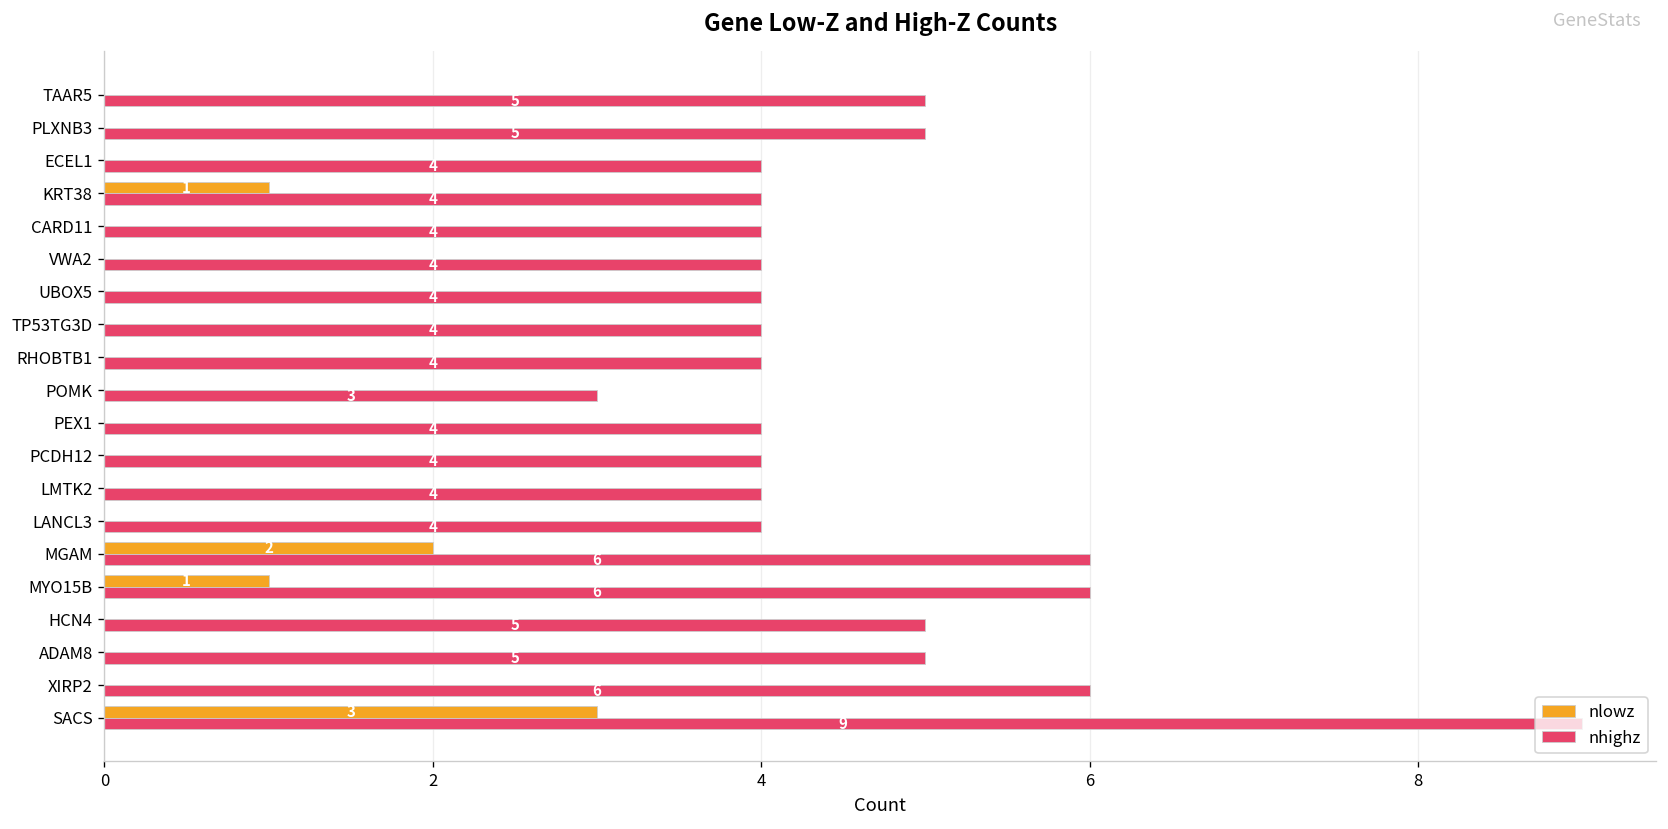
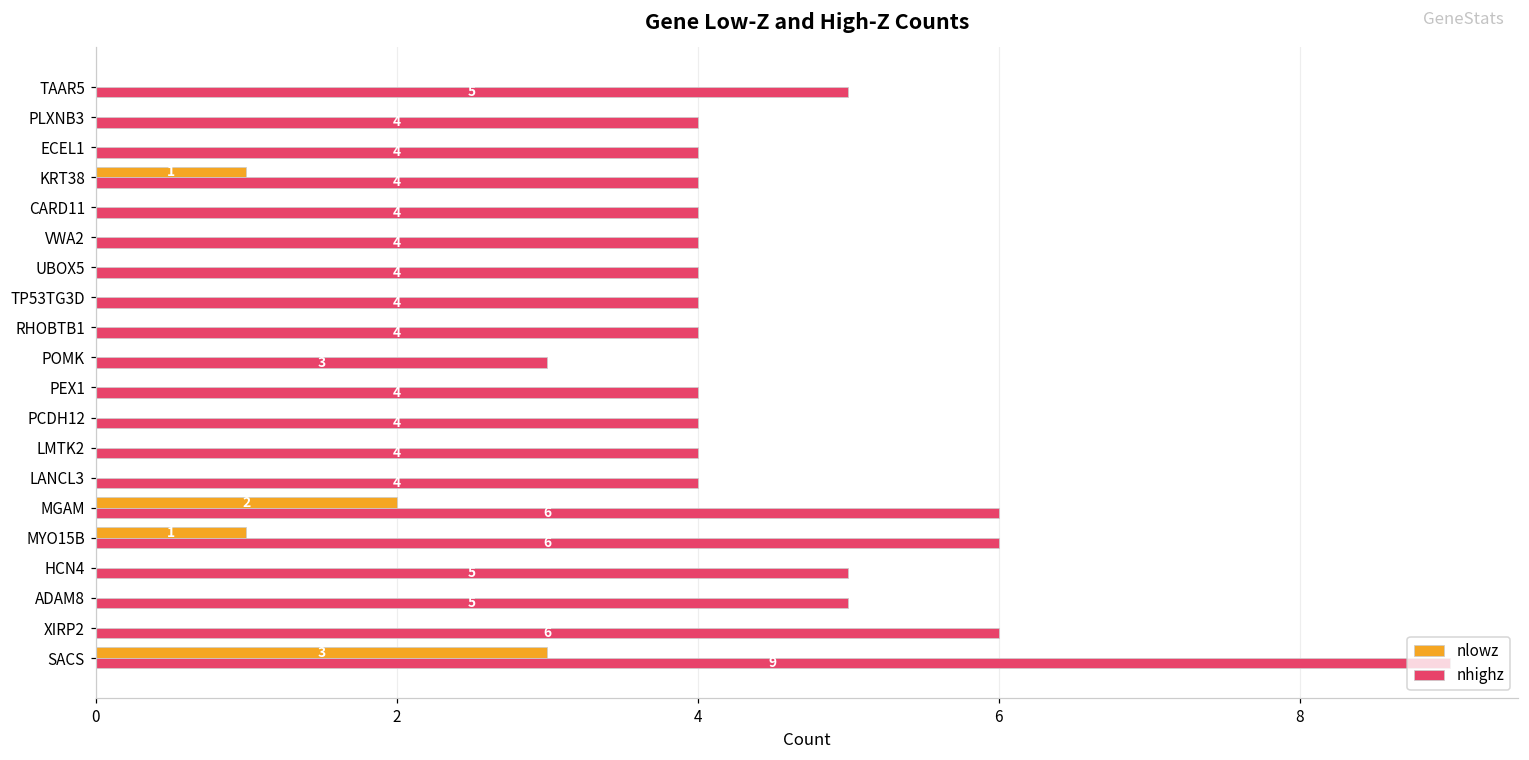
  {
    "nlowz": {
      "KRT38": 1,
      "MGAM": 2,
      "MYO15B": 1,
      "SACS": 3
    },
    "nhighz": {
      "TAAR5": 5,
-     "PLXNB3": 5,
+     "PLXNB3": 4,
      "ECEL1": 4,
      "KRT38": 4,
      "CARD11": 4,
      "VWA2": 4,
      "UBOX5": 4,
      "TP53TG3D": 4,
      "RHOBTB1": 4,
      "POMK": 3,
      "PEX1": 4,
      "PCDH12": 4,
      "LMTK2": 4,
      "LANCL3": 4,
      "MGAM": 6,
      "MYO15B": 6,
      "HCN4": 5,
      "ADAM8": 5,
      "XIRP2": 6
    }
  }
